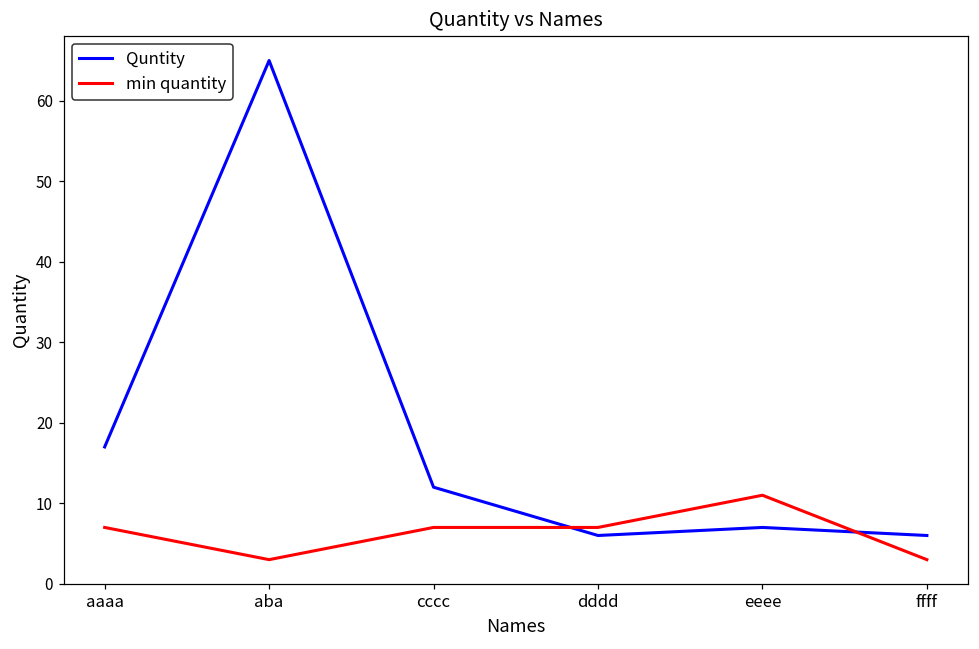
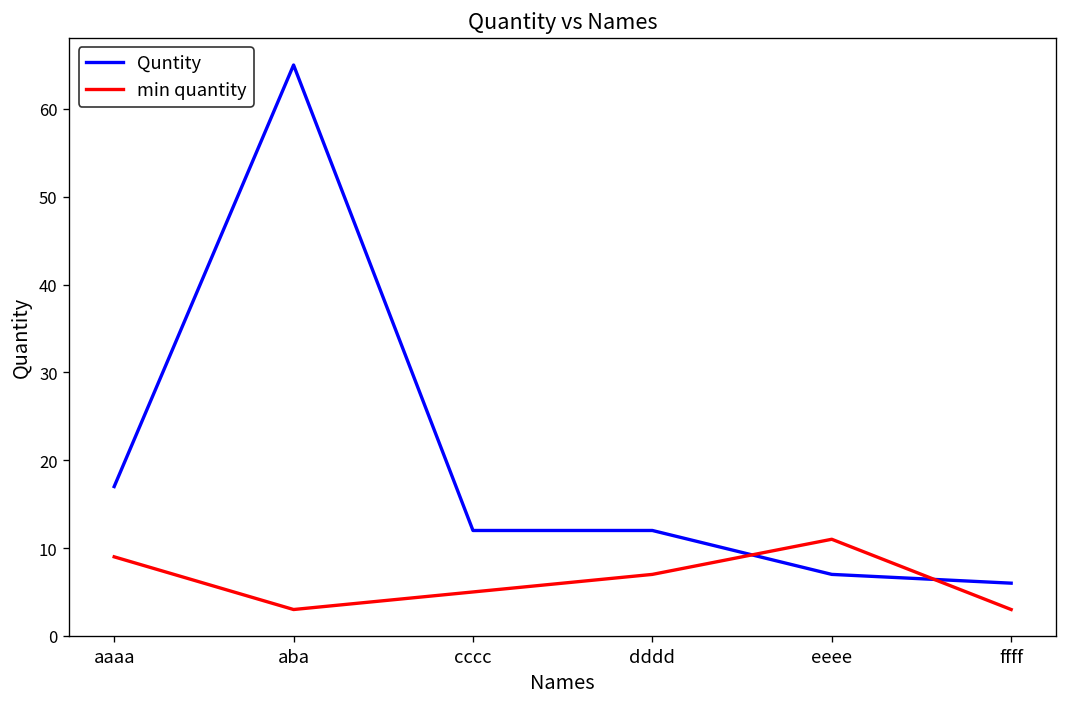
  {
    "Quntity": {
      "aaaa": 17,
      "aba": 65,
      "cccc": 12,
-     "dddd": 6,
+     "dddd": 12,
      "eeee": 7,
      "ffff": 6
    },
    "min quantity": {
-     "aaaa": 7,
+     "aaaa": 9,
      "aba": 3,
-     "cccc": 7,
+     "cccc": 5,
      "dddd": 7,
      "eeee": 11,
      "ffff": 3
    }
  }
